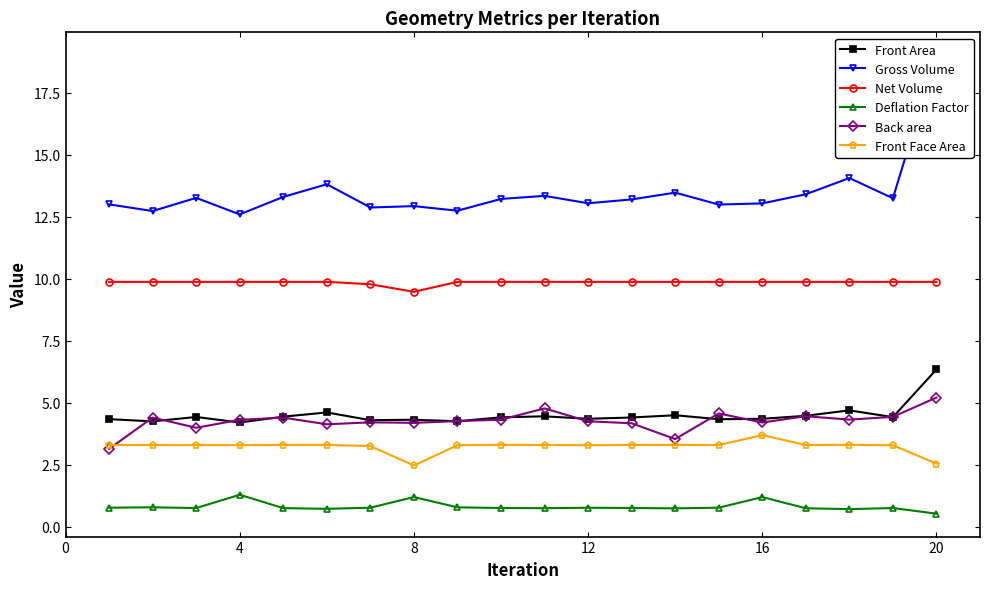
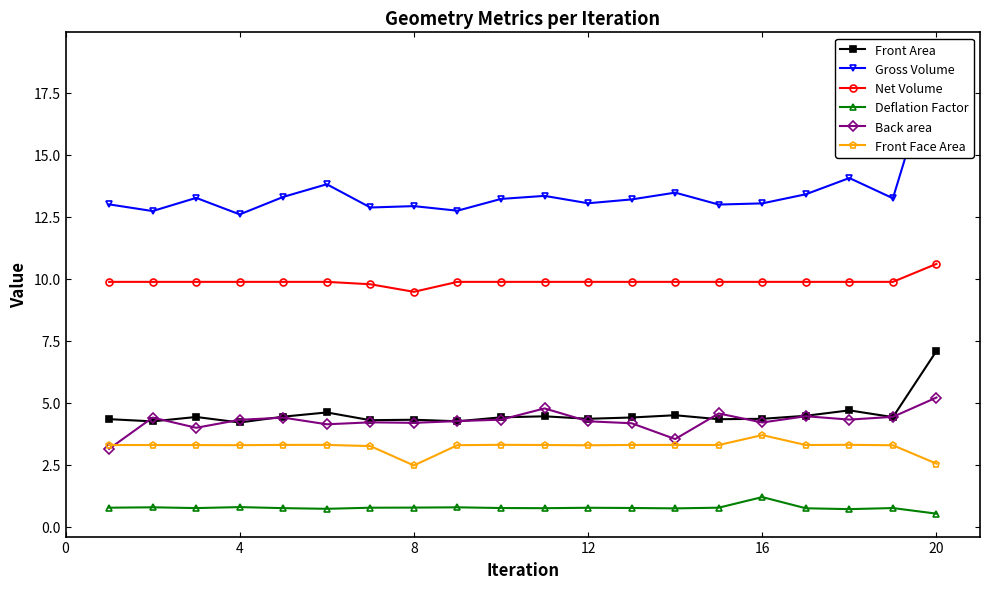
  {
    "Front Area": {
      "4": 4.2,
      "8": 4.3,
      "16": 4.3,
-     "20": 6.3
+     "20": 7.1
    },
    "Gross Volume": {
      "4": 12.6,
      "8": 12.9,
      "12": 13.0,
      "16": 13.0
    },
    "Net Volume": {
      "4": 9.9,
      "8": 9.5,
      "12": 9.9,
      "16": 9.9,
-     "20": 9.9
+     "20": 10.6
    },
    "Deflation Factor": {
-     "4": 1.3,
-     "8": 1.2,
+     "4": 0.8,
+     "8": 0.8,
      "12": 0.8,
      "16": 1.2,
      "20": 0.5
    },
    "Back area": {
      "4": 4.3,
      "8": 4.2,
      "16": 4.2,
      "20": 5.2
    },
    "Front Face Area": {
      "4": 3.3,
      "8": 2.5,
      "12": 3.3,
      "16": 3.7,
      "20": 2.5
    }
  }
